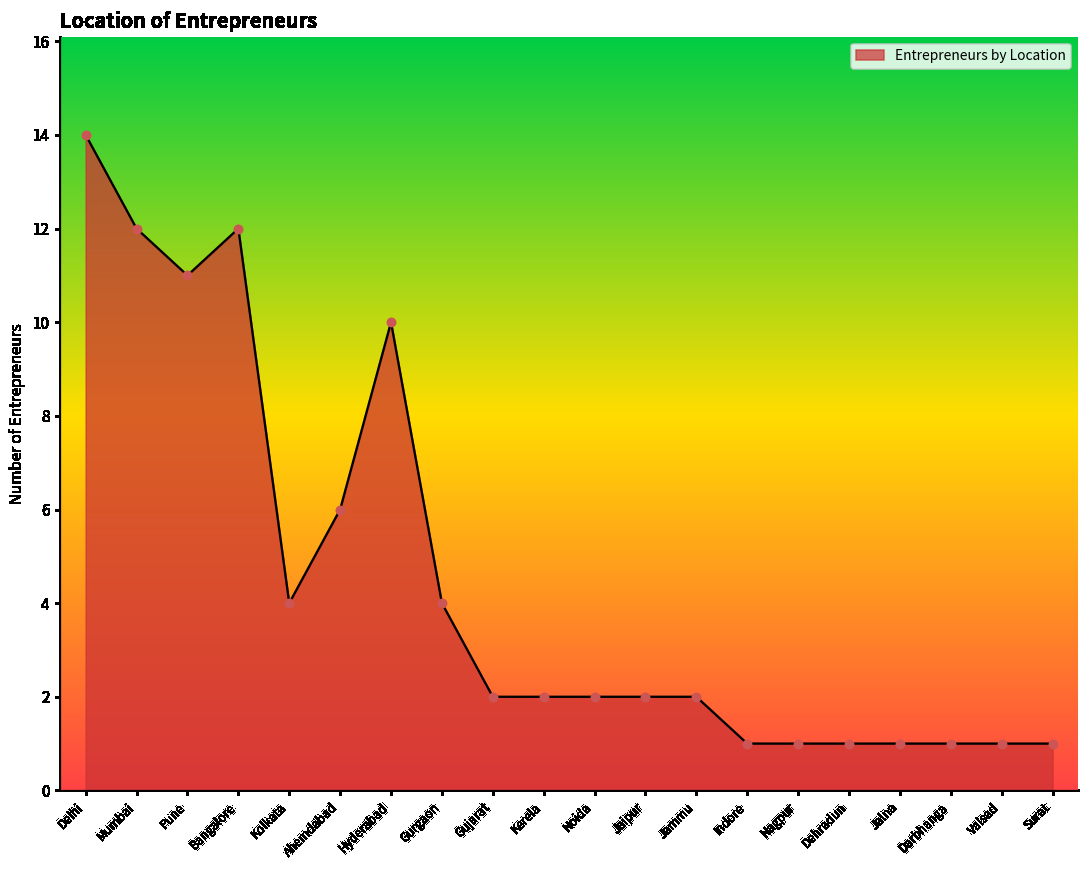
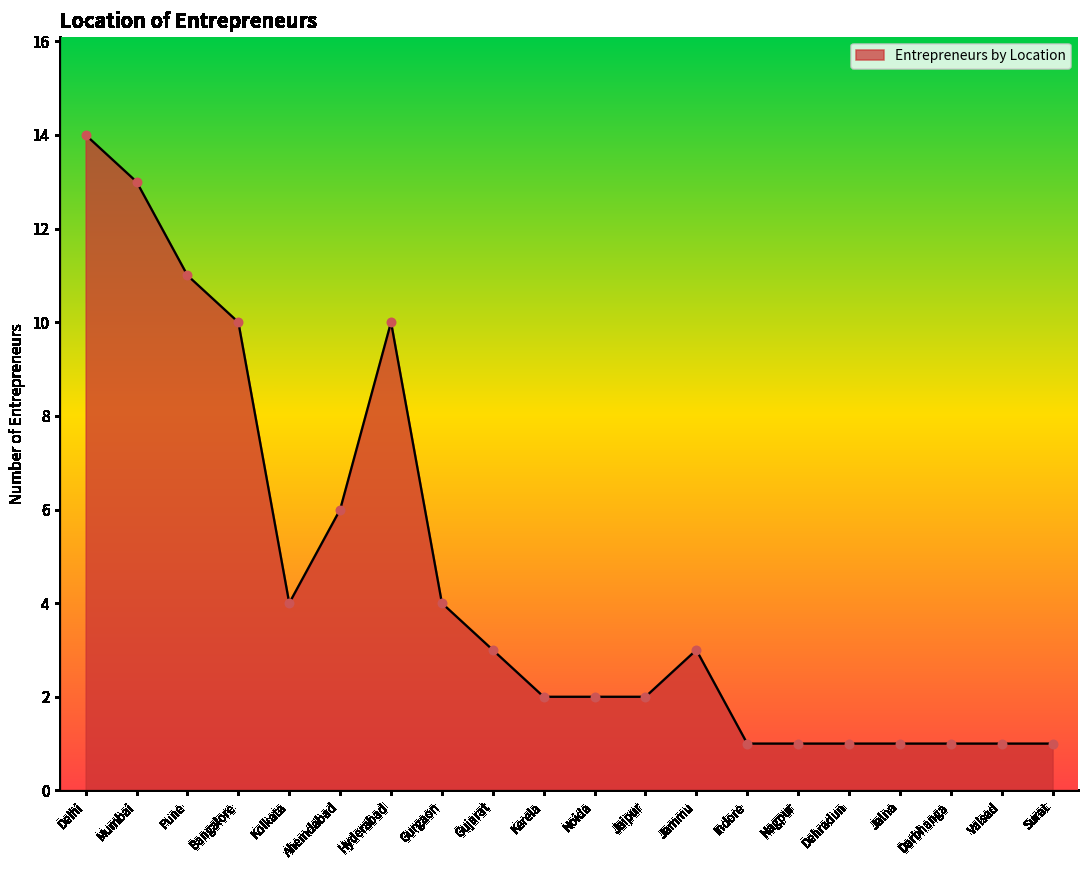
  {
    "Delhi": 14,
-   "Mumbai": 12,
+   "Mumbai": 13,
    "Pune": 11,
-   "Bangalore": 12,
+   "Bangalore": 10,
    "Kolkata": 4,
    "Ahemdabad": 6,
    "Hyderabad": 10,
    "Gurgaon": 4,
-   "Gujarat": 2,
+   "Gujarat": 3,
    "Kerela": 2,
    "Noida": 2,
    "Jaipur": 2,
-   "Jammu": 2,
+   "Jammu": 3,
    "Indore": 1,
    "Nagpur": 1,
    "Dehradun": 1,
    "Jalna": 1,
    "Darbhanga": 1,
    "Valsad": 1,
    "Surat": 1
  }
